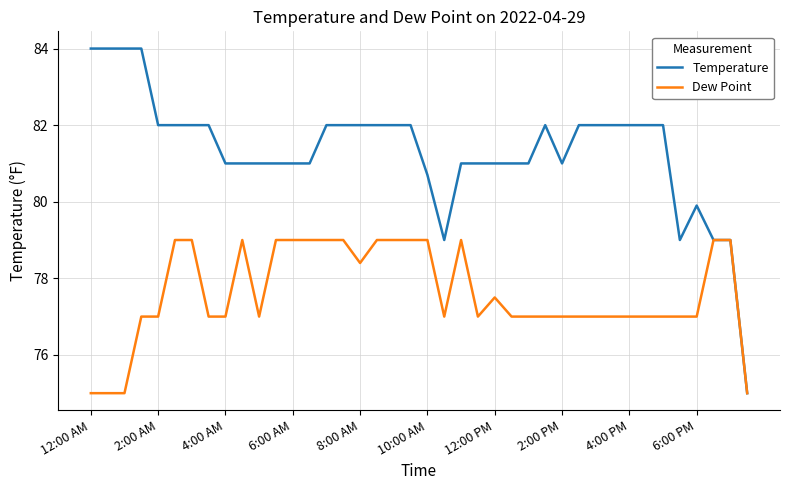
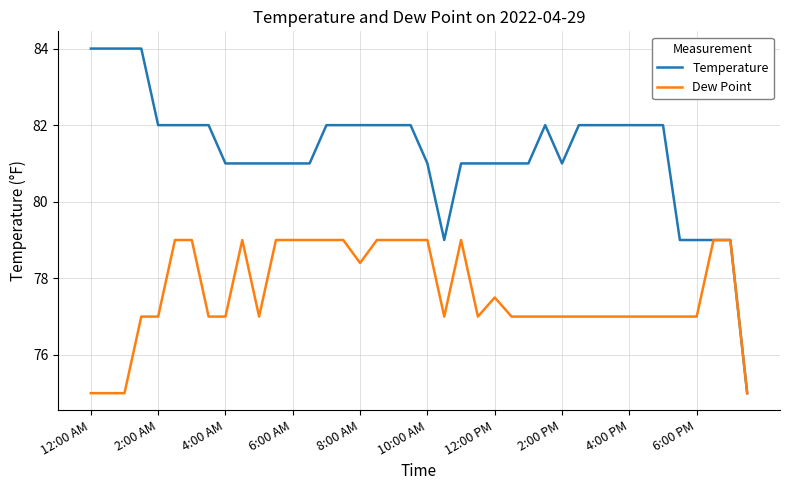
  {
    "Temperature": {
      "12:00 AM": 84.0,
      "2:00 AM": 82.0,
      "4:00 AM": 81.0,
      "6:00 AM": 81.0,
      "8:00 AM": 82.0,
-     "10:00 AM": 80.7,
+     "10:00 AM": 81.0,
      "12:00 PM": 81.0,
      "2:00 PM": 81.0,
      "4:00 PM": 82.0,
-     "6:00 PM": 79.9
+     "6:00 PM": 79.0
    },
    "Dew Point": {
      "12:00 AM": 75.0,
      "2:00 AM": 77.0,
      "4:00 AM": 77.0,
      "6:00 AM": 79.0,
      "8:00 AM": 78.4,
      "10:00 AM": 79.0,
      "12:00 PM": 77.5,
      "2:00 PM": 77.0,
      "4:00 PM": 77.0,
      "6:00 PM": 77.0
    }
  }
